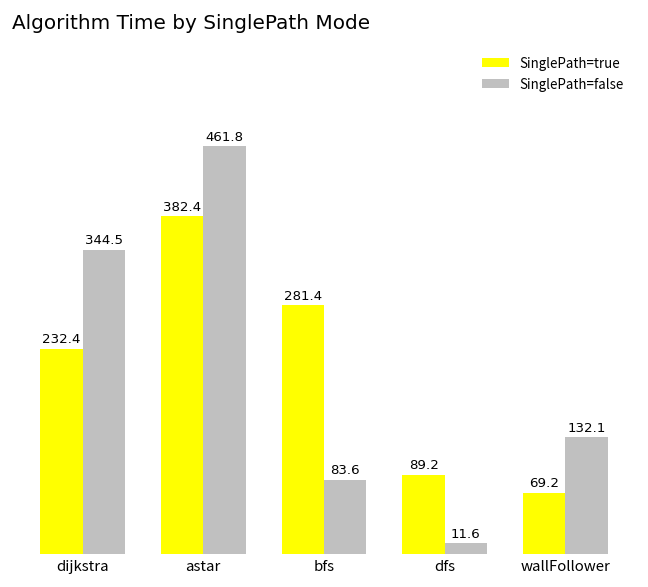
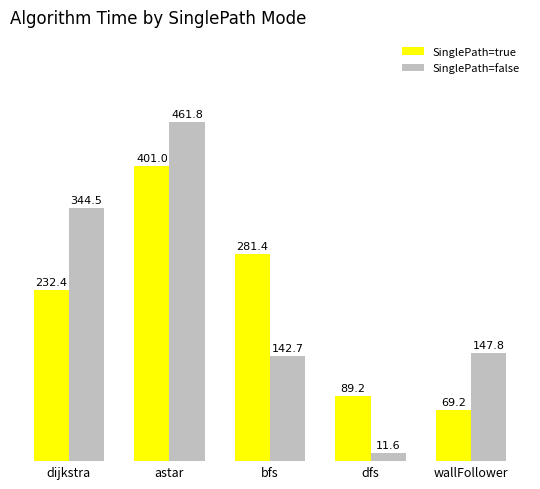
  {
    "SinglePath=true": {
      "dijkstra": 232.4,
-     "astar": 382.4,
+     "astar": 401.0,
      "bfs": 281.4,
      "dfs": 89.2,
      "wallFollower": 69.2
    },
    "SinglePath=false": {
      "dijkstra": 344.5,
      "astar": 461.8,
-     "bfs": 83.6,
+     "bfs": 142.7,
      "dfs": 11.6,
-     "wallFollower": 132.1
+     "wallFollower": 147.8
    }
  }
